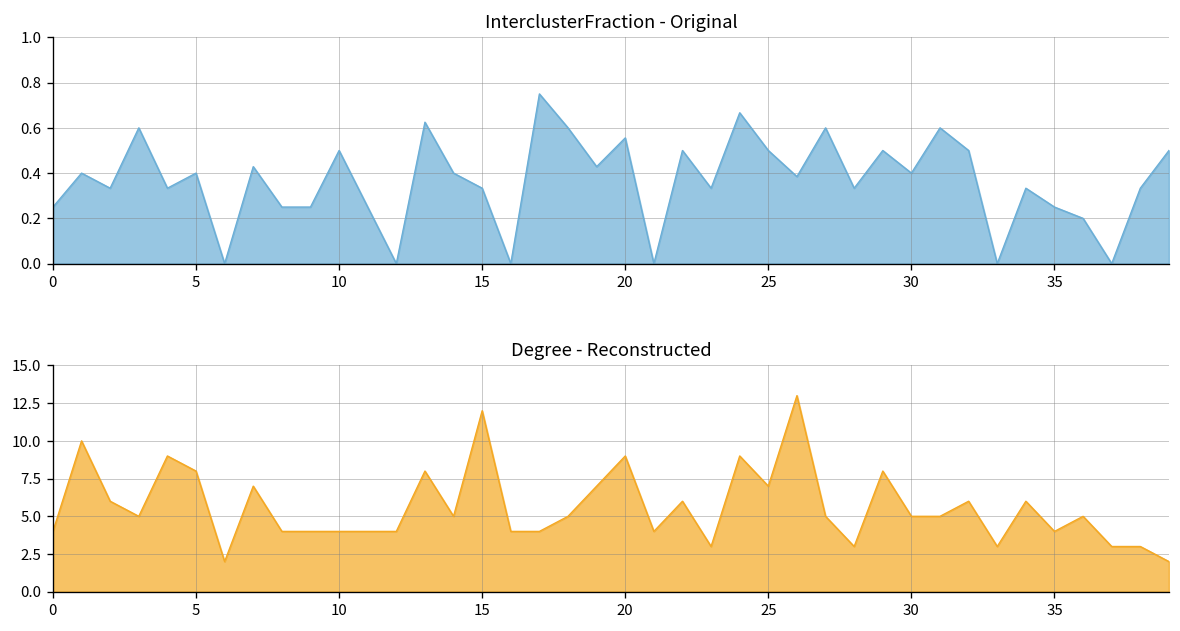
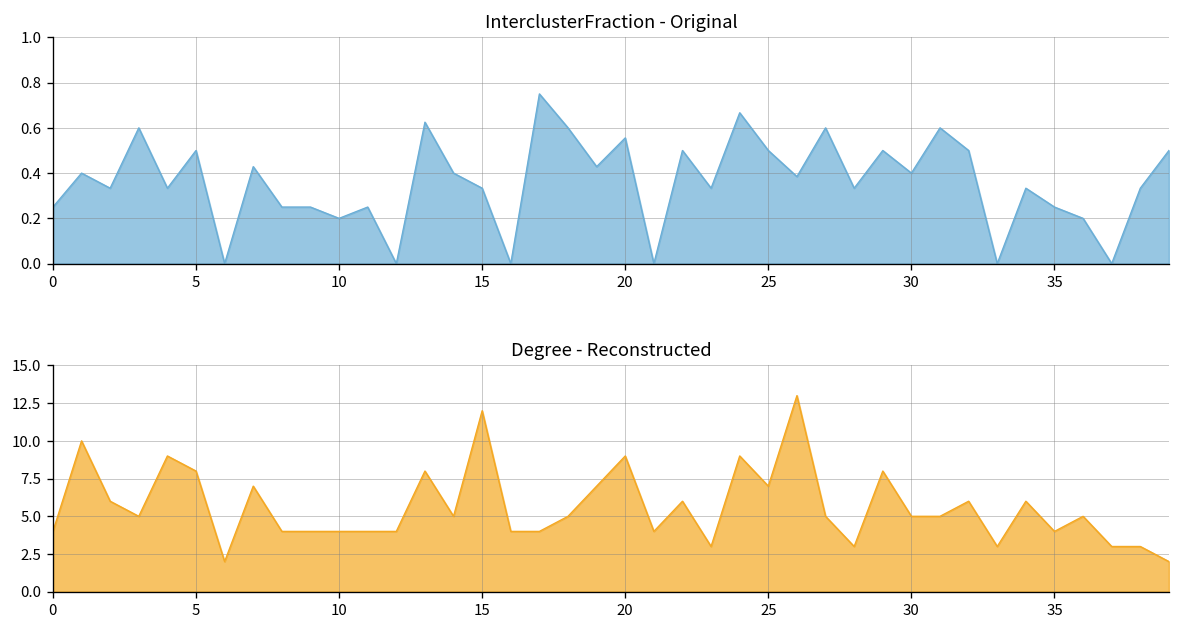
  {
    "InterclusterFraction - Original": {
      "0": 0.25,
-     "5": 0.4,
-     "10": 0.5,
+     "5": 0.5,
+     "10": 0.2,
      "15": 0.33,
      "20": 0.56,
      "25": 0.5,
      "30": 0.4,
      "35": 0.25
    },
    "Degree - Reconstructed": {
      "0": 4.0,
      "5": 8.0,
      "10": 4.0,
      "15": 12.0,
      "20": 9.0,
      "25": 7.0,
      "30": 5.0,
      "35": 4.0
    }
  }
